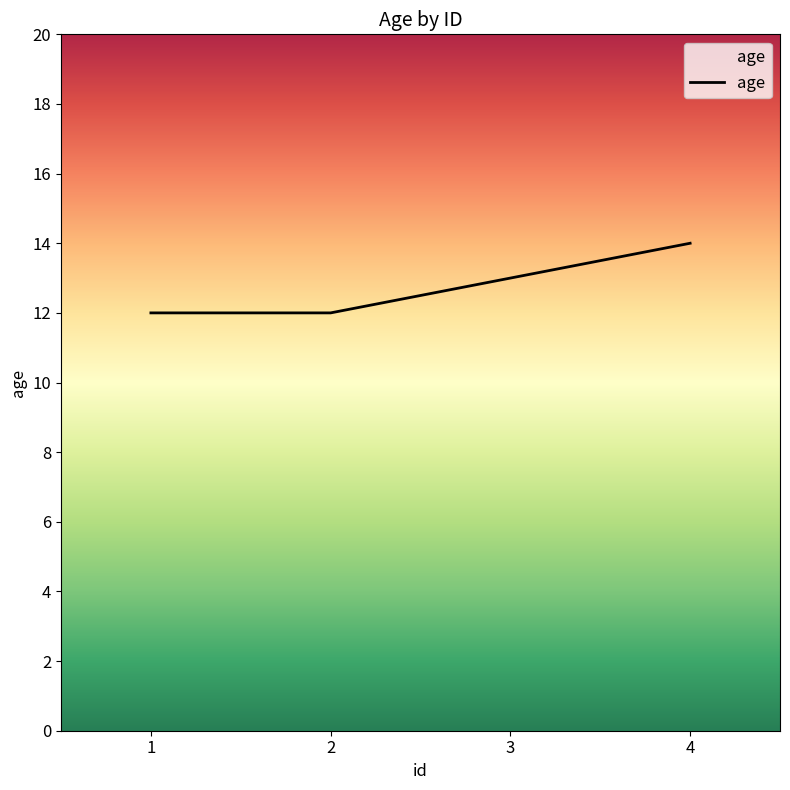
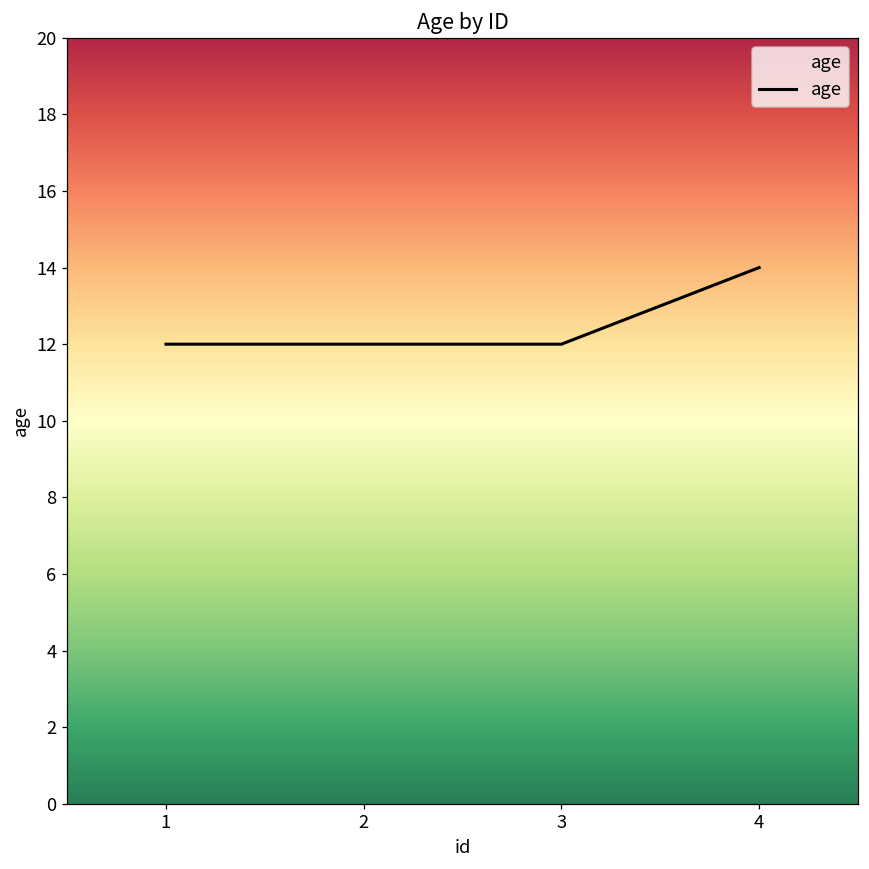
  {
    "1": 12,
    "2": 12,
-   "3": 13,
+   "3": 12,
    "4": 14
  }
